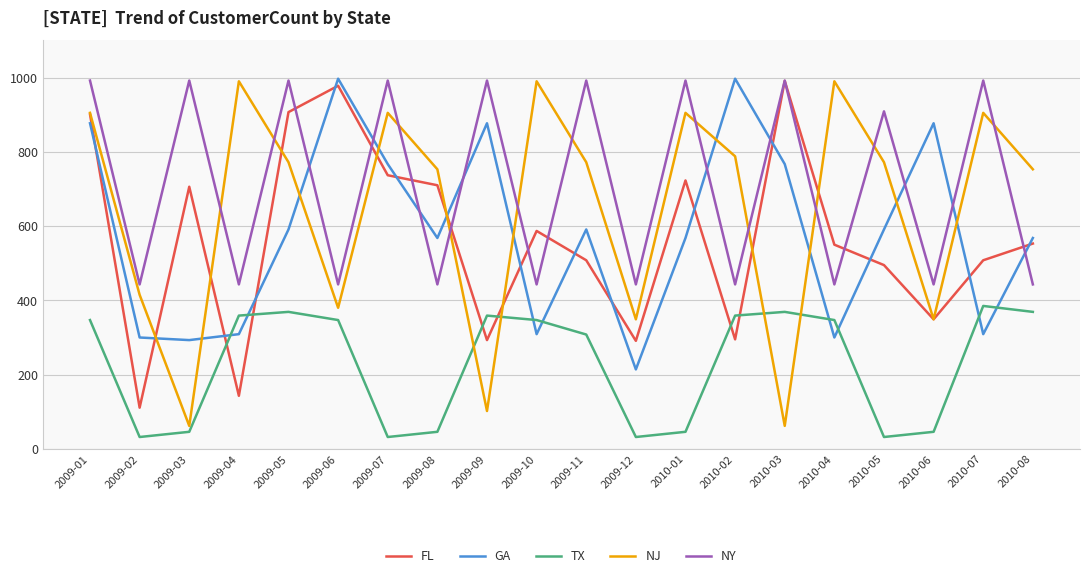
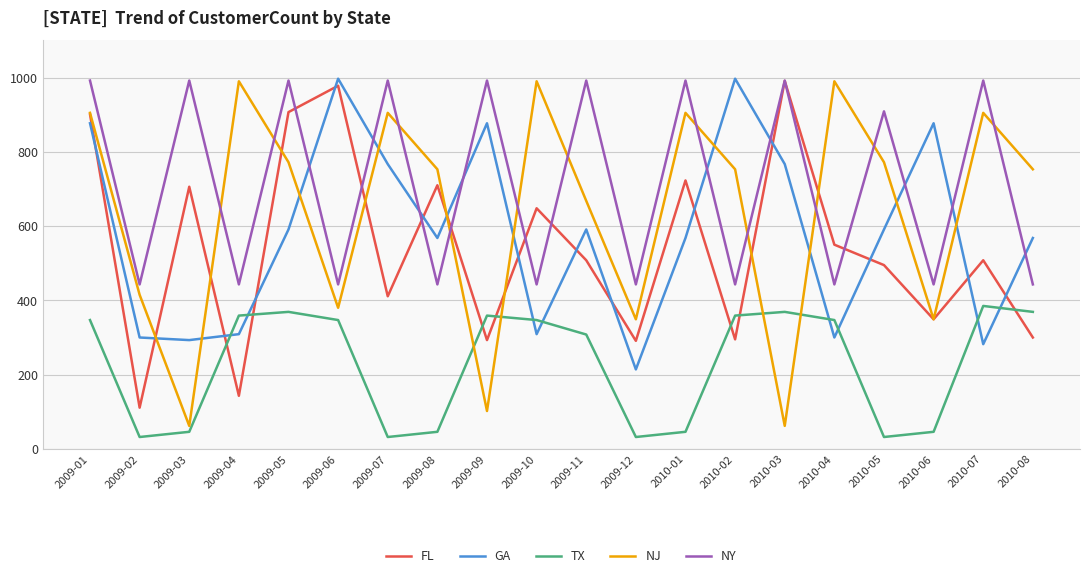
  {
    "FL": {
      "2009-02": 110,
      "2009-03": 710,
      "2009-04": 140,
      "2009-05": 910,
      "2009-06": 980,
-     "2009-07": 740,
+     "2009-07": 410,
      "2009-08": 710,
      "2009-09": 290,
-     "2009-10": 590,
+     "2009-10": 650,
      "2009-11": 510,
      "2009-12": 290,
      "2010-01": 720,
      "2010-02": 300,
      "2010-04": 550,
      "2010-05": 500,
      "2010-07": 510,
-     "2010-08": 550
+     "2010-08": 300
    },
    "GA": {
      "2009-01": 880,
      "2009-02": 300,
      "2009-03": 290,
      "2009-04": 310,
      "2009-05": 590,
      "2009-06": 1000,
      "2009-07": 770,
      "2009-08": 570,
      "2009-09": 880,
      "2009-10": 310,
      "2009-11": 590,
      "2009-12": 210,
      "2010-01": 570,
      "2010-02": 1000,
      "2010-03": 770,
      "2010-04": 300,
      "2010-05": 590,
      "2010-06": 880,
-     "2010-07": 310,
+     "2010-07": 280,
      "2010-08": 570
    },
    "TX": {
      "2009-01": 350,
      "2009-02": 30,
      "2009-03": 50,
      "2009-04": 360,
      "2009-05": 370,
      "2009-06": 350,
      "2009-07": 30,
      "2009-08": 50,
      "2009-09": 360,
      "2009-10": 350,
      "2009-11": 310,
      "2009-12": 30,
      "2010-01": 50,
      "2010-02": 360,
      "2010-03": 370,
      "2010-04": 350,
      "2010-05": 30,
      "2010-06": 50,
      "2010-07": 390,
      "2010-08": 370
    },
    "NJ": {
      "2009-02": 420,
      "2009-03": 60,
      "2009-04": 990,
      "2009-05": 770,
      "2009-06": 380,
      "2009-07": 910,
      "2009-08": 750,
      "2009-09": 100,
      "2009-10": 990,
-     "2009-11": 770,
+     "2009-11": 670,
      "2009-12": 350,
      "2010-01": 910,
-     "2010-02": 790,
+     "2010-02": 750,
      "2010-03": 60,
      "2010-04": 990,
      "2010-05": 770,
      "2010-07": 910,
      "2010-08": 750
    },
    "NY": {
      "2009-01": 990,
      "2009-02": 440,
      "2009-03": 990,
      "2009-04": 440,
      "2009-05": 990,
      "2009-06": 440,
      "2009-07": 990,
      "2009-08": 440,
      "2009-09": 990,
      "2009-10": 440,
      "2009-11": 990,
      "2009-12": 440,
      "2010-01": 990,
      "2010-02": 440,
      "2010-04": 440,
      "2010-05": 910,
      "2010-06": 440,
      "2010-07": 990,
      "2010-08": 440
    }
  }
